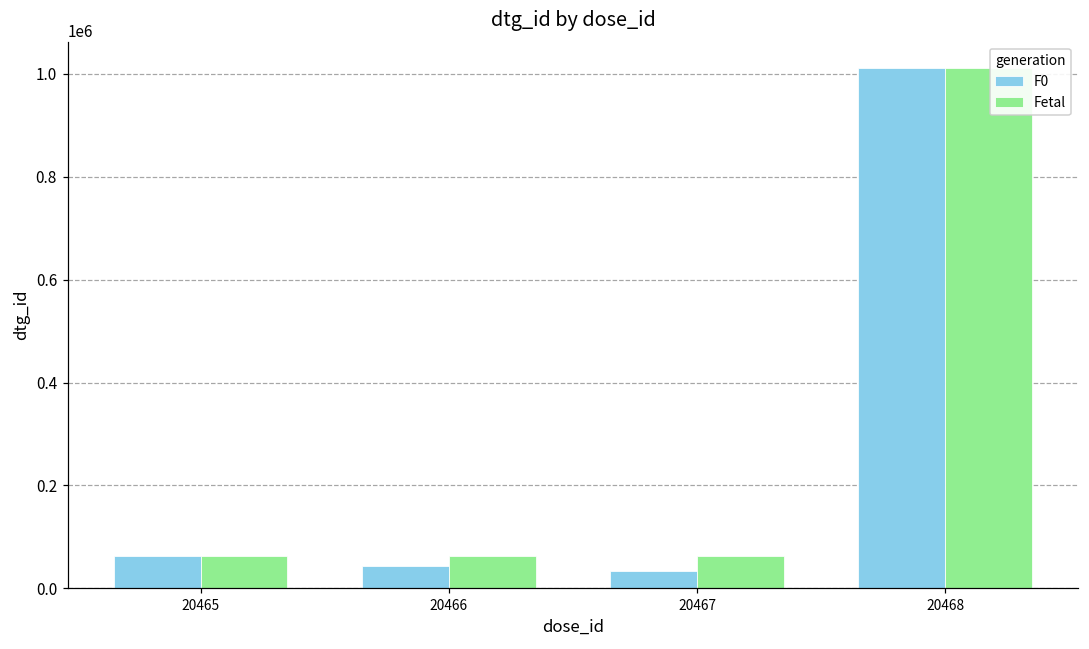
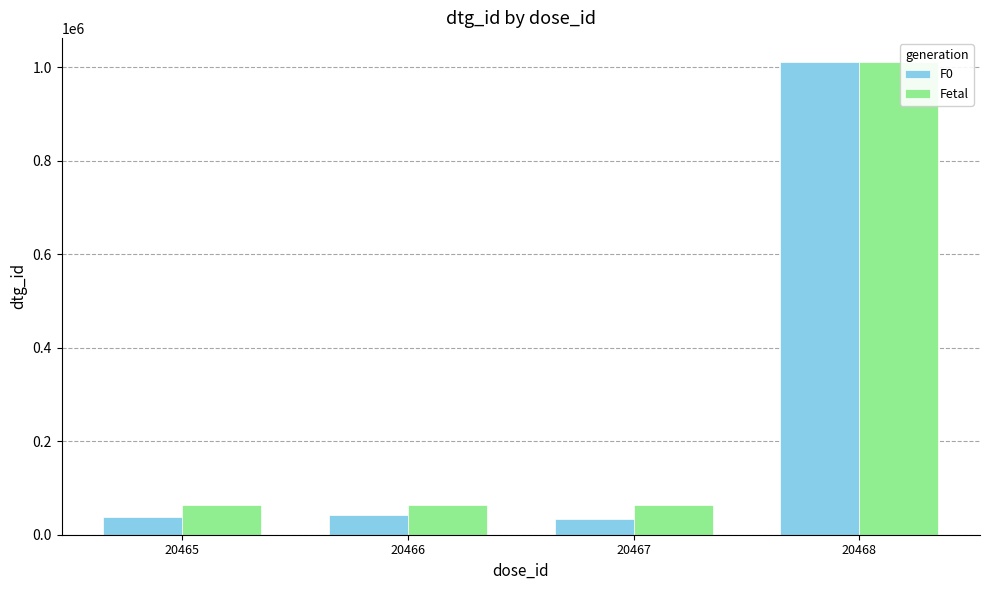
  {
    "F0": {
-     "20465": 60000,
+     "20465": 40000,
      "20466": 40000,
      "20467": 30000,
      "20468": 1010000
    },
    "Fetal": {
      "20465": 60000,
      "20466": 60000,
      "20467": 60000,
      "20468": 1010000
    }
  }
